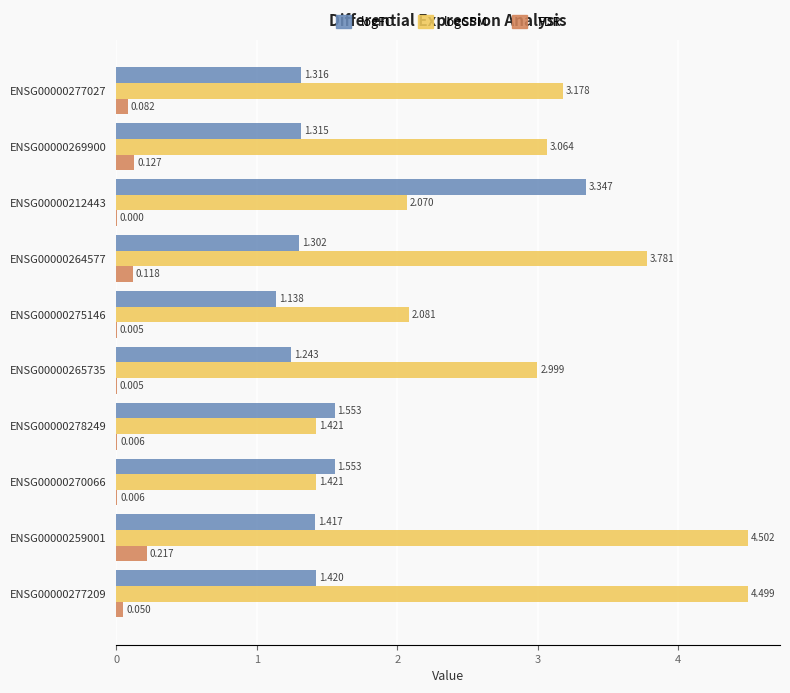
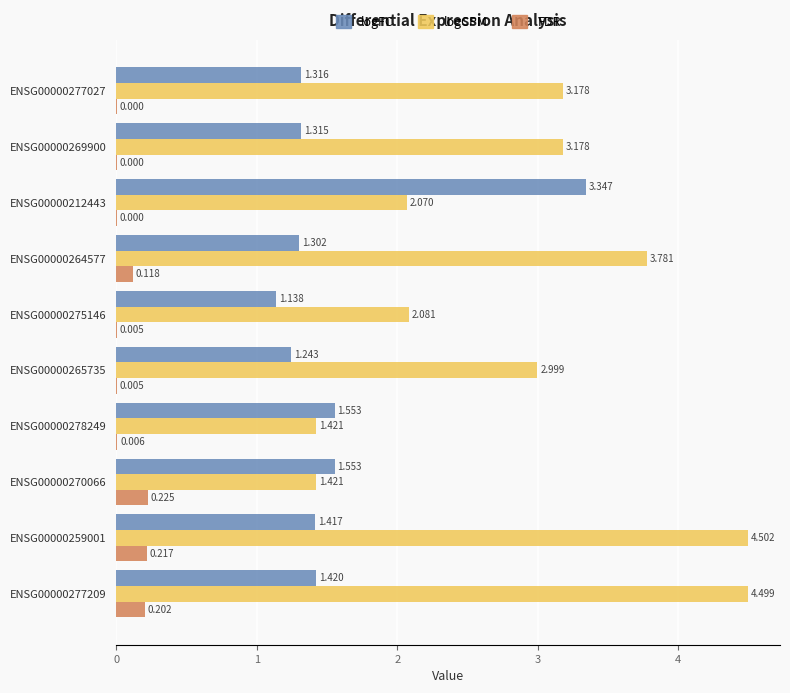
  {
    "logFC": {
      "ENSG00000277027": 1.316,
      "ENSG00000269900": 1.315,
      "ENSG00000212443": 3.347,
      "ENSG00000264577": 1.302,
      "ENSG00000275146": 1.138,
      "ENSG00000265735": 1.243,
      "ENSG00000278249": 1.553,
      "ENSG00000270066": 1.553,
      "ENSG00000259001": 1.417,
      "ENSG00000277209": 1.420
    },
    "logCPM": {
      "ENSG00000277027": 3.178,
-     "ENSG00000269900": 3.064,
+     "ENSG00000269900": 3.178,
      "ENSG00000212443": 2.070,
      "ENSG00000264577": 3.781,
      "ENSG00000275146": 2.081,
      "ENSG00000265735": 2.999,
      "ENSG00000278249": 1.421,
      "ENSG00000270066": 1.421,
      "ENSG00000259001": 4.502,
      "ENSG00000277209": 4.499
    },
    "FDR": {
-     "ENSG00000277027": 0.082,
-     "ENSG00000269900": 0.127,
+     "ENSG00000277027": 0.000,
+     "ENSG00000269900": 0.000,
      "ENSG00000212443": 0.000,
      "ENSG00000264577": 0.118,
      "ENSG00000275146": 0.005,
      "ENSG00000265735": 0.005,
      "ENSG00000278249": 0.006,
-     "ENSG00000270066": 0.006,
+     "ENSG00000270066": 0.225,
      "ENSG00000259001": 0.217,
-     "ENSG00000277209": 0.050
+     "ENSG00000277209": 0.202
    }
  }
